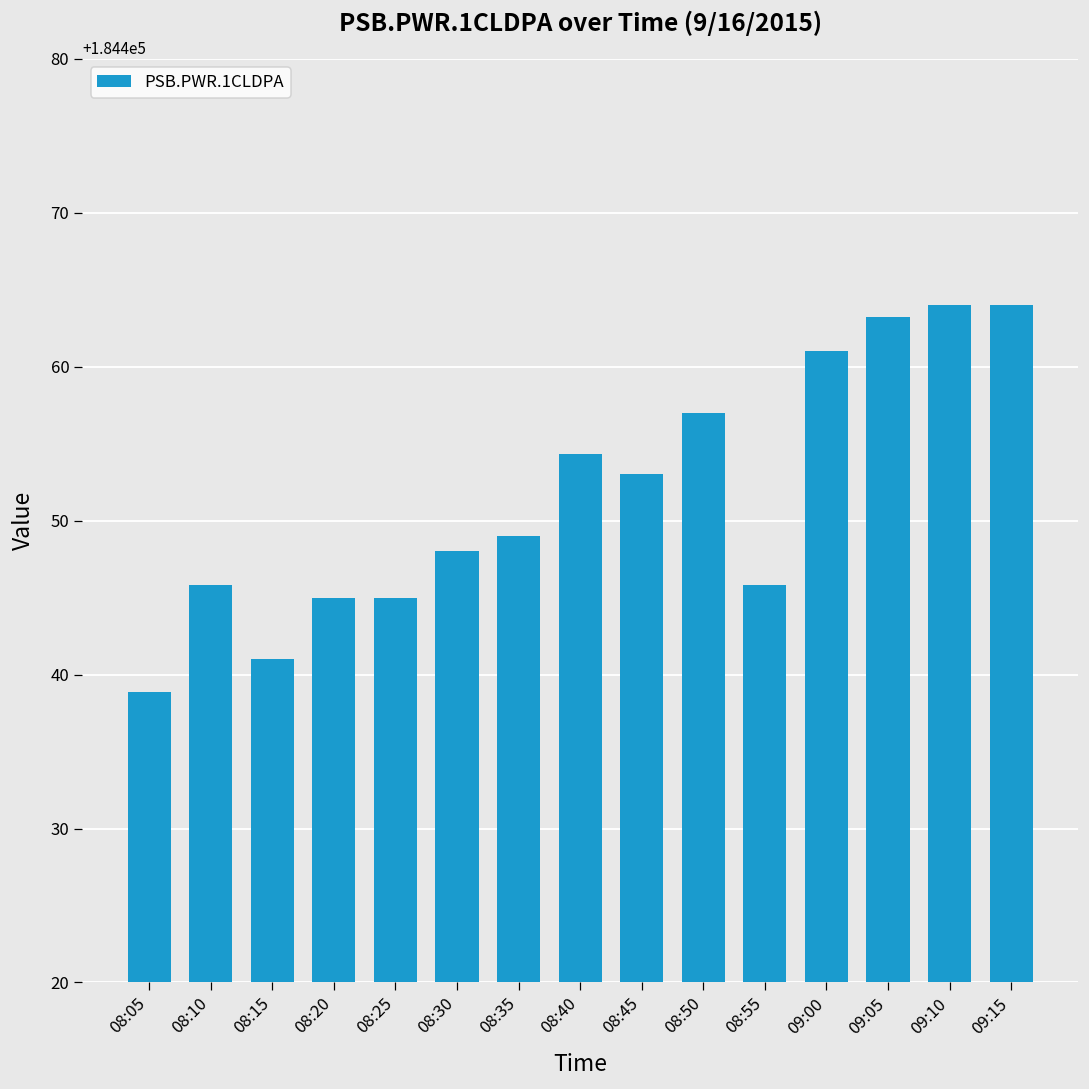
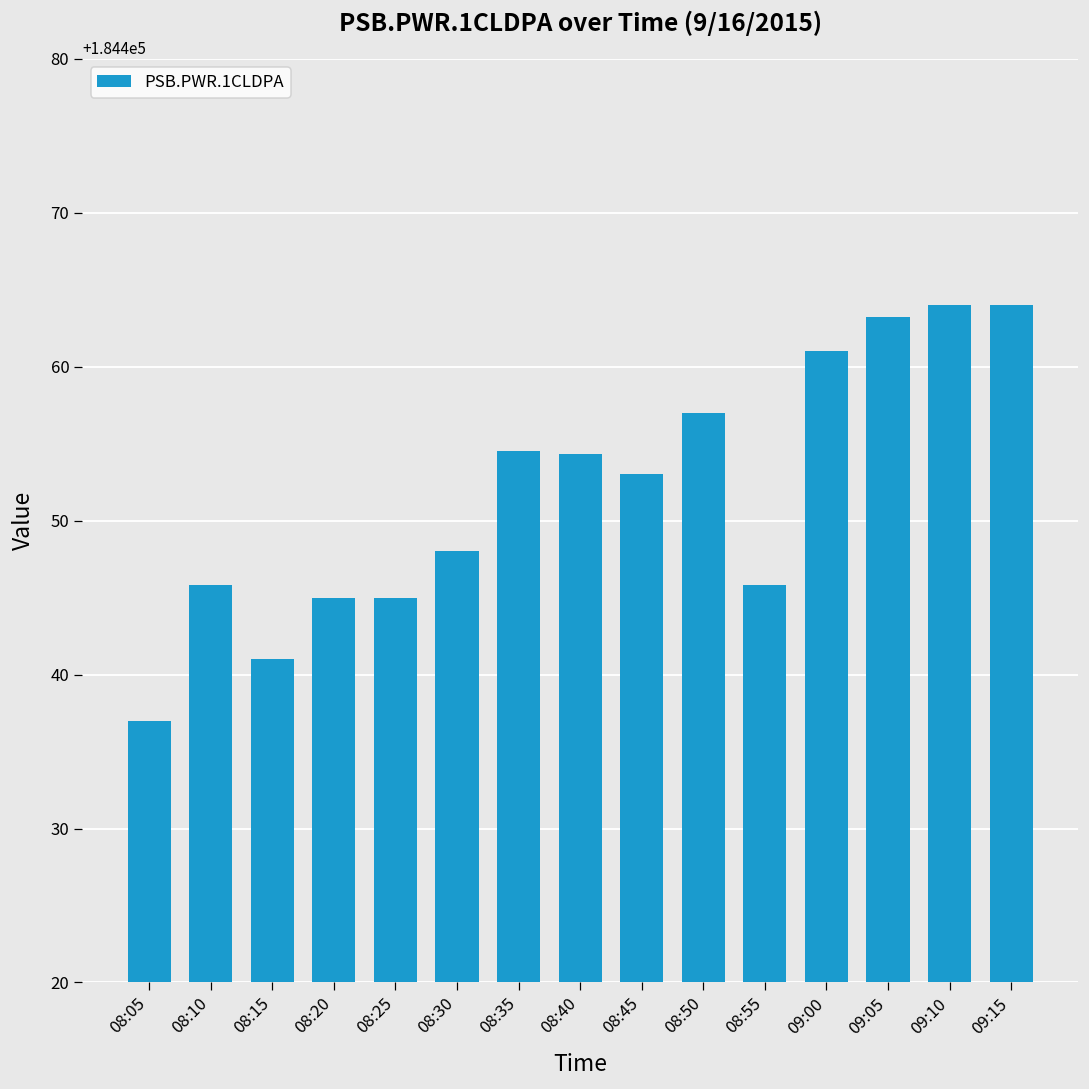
  {
-   "08:05": 184438.9,
+   "08:05": 184437.0,
    "08:10": 184445.8,
    "08:15": 184441.0,
    "08:20": 184445.0,
    "08:25": 184445.0,
    "08:30": 184448.0,
-   "08:35": 184449.0,
+   "08:35": 184454.5,
    "08:40": 184454.3,
    "08:45": 184453.0,
    "08:50": 184457.0,
    "08:55": 184445.8,
    "09:00": 184461.0,
    "09:05": 184463.2,
    "09:10": 184464.0,
    "09:15": 184464.0
  }
